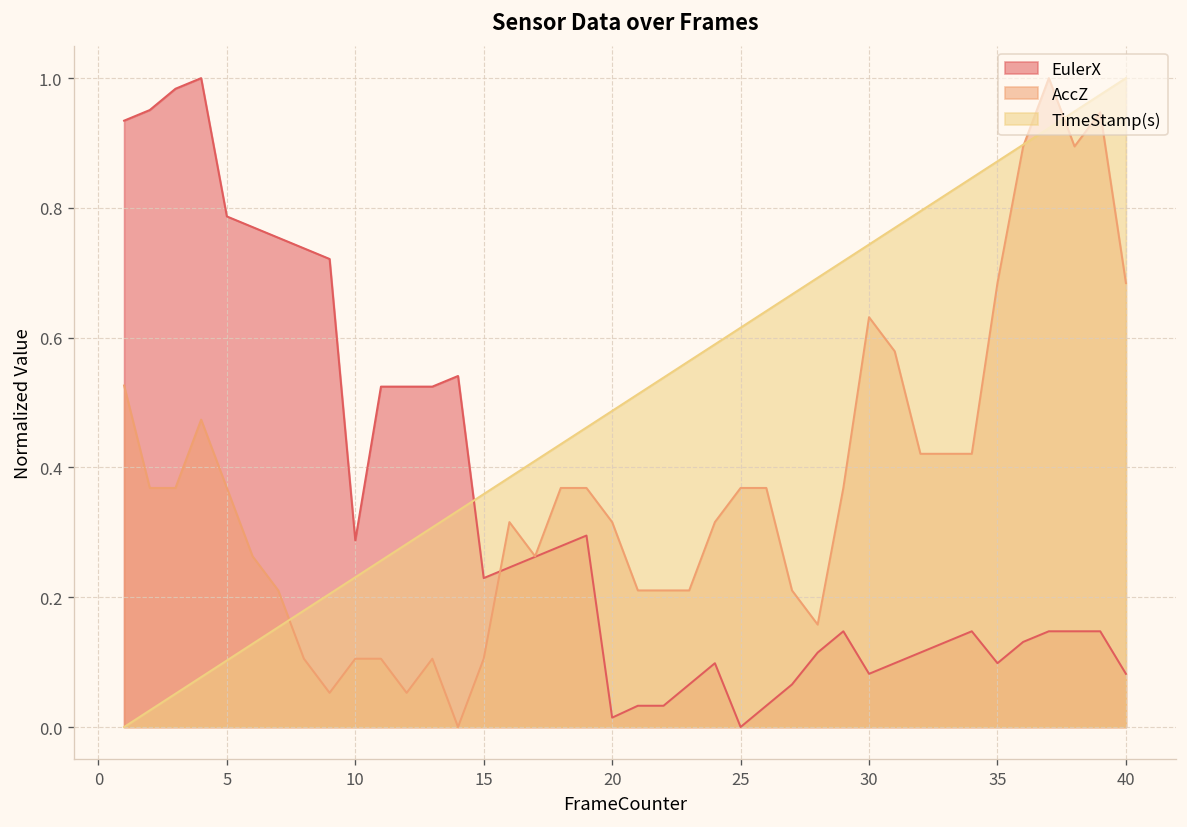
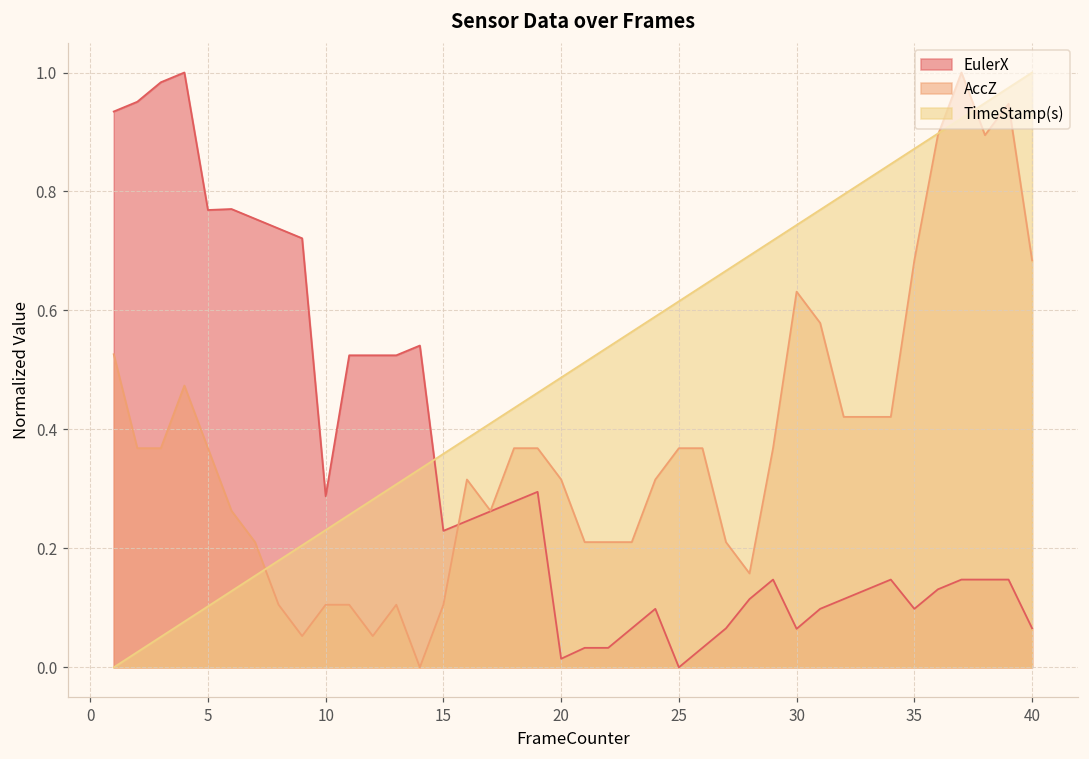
  {
    "EulerX": {
-     "5": 0.79,
+     "5": 0.77,
      "10": 0.29,
      "15": 0.23,
      "20": 0.01,
      "25": 0.00,
-     "30": 0.08,
+     "30": 0.06,
      "35": 0.10,
-     "40": 0.08
+     "40": 0.07
    }
  }
